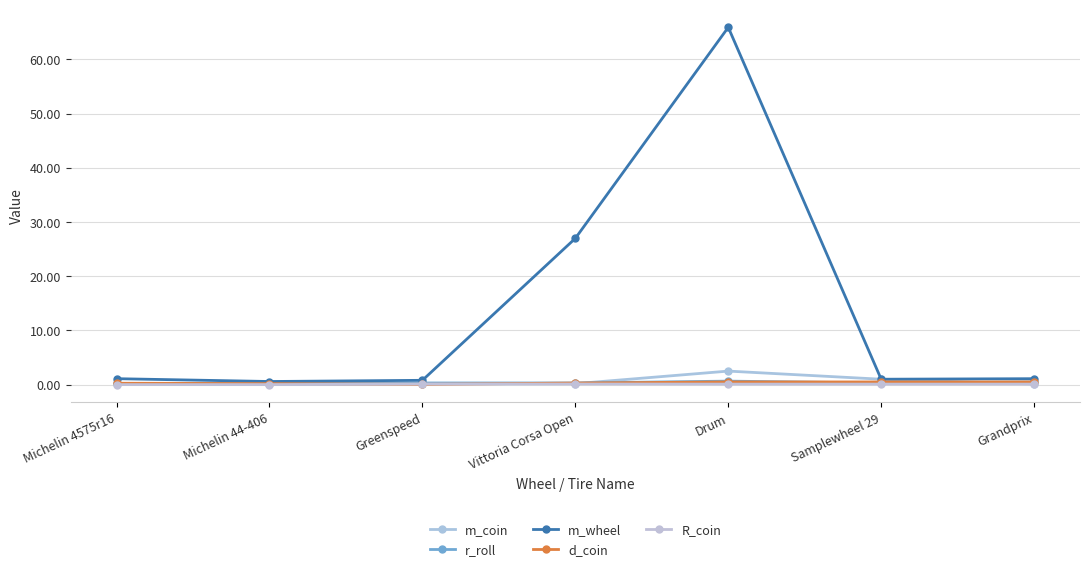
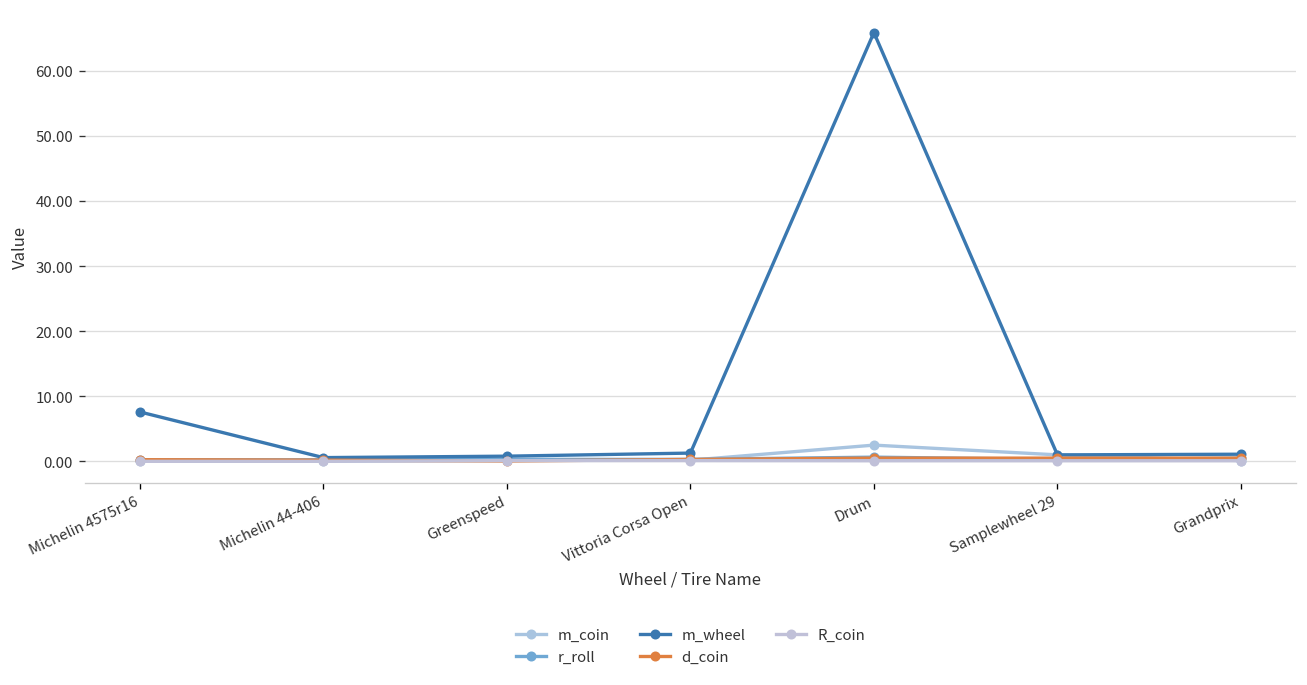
  {
    "m_wheel": {
-     "Michelin 4575r16": 1,
+     "Michelin 4575r16": 8,
      "Greenspeed": 1,
-     "Vittoria Corsa Open": 27,
+     "Vittoria Corsa Open": 1,
      "Drum": 66,
      "Grandprix": 1
    }
  }
